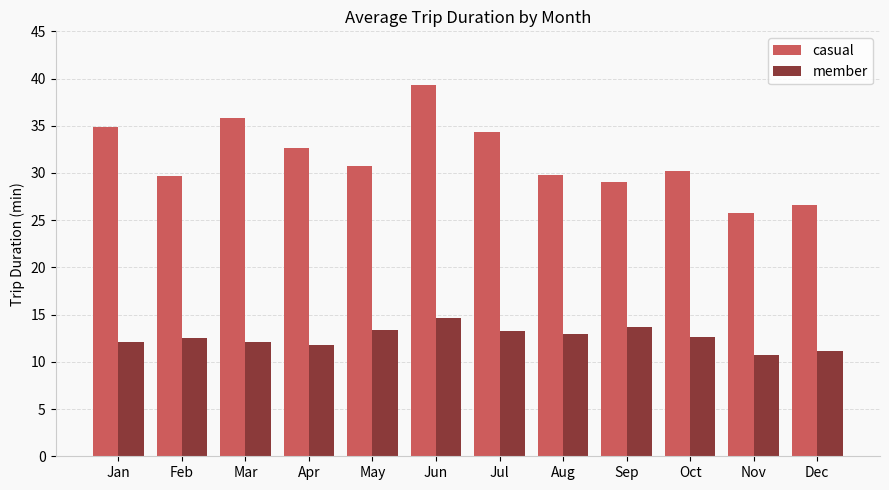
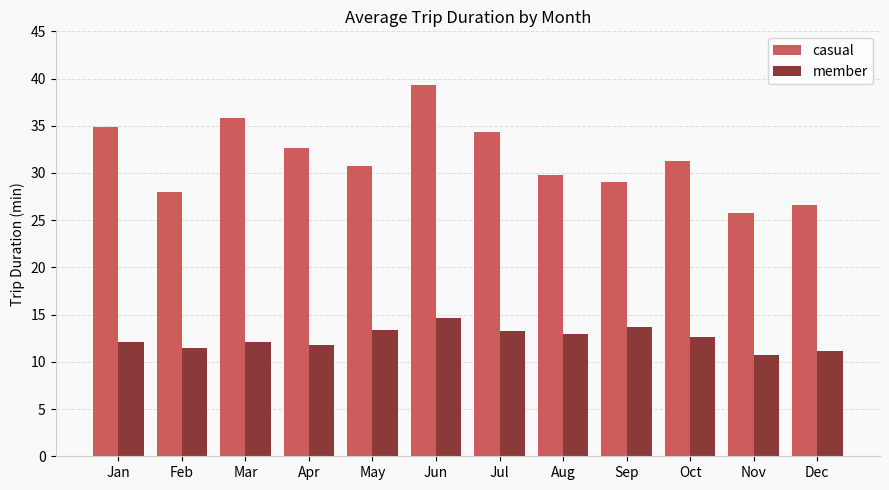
  {
    "casual": {
      "Jan": 35,
-     "Feb": 30,
+     "Feb": 28,
      "Mar": 36,
      "Apr": 33,
      "May": 31,
      "Jun": 39,
      "Jul": 34,
      "Aug": 30,
      "Sep": 29,
-     "Oct": 30,
+     "Oct": 31,
      "Nov": 26,
      "Dec": 27
    },
    "member": {
      "Jan": 12,
-     "Feb": 13,
+     "Feb": 11,
      "Mar": 12,
      "Apr": 12,
      "May": 13,
      "Jun": 15,
      "Jul": 13,
      "Aug": 13,
      "Sep": 14,
      "Oct": 13,
      "Nov": 11,
      "Dec": 11
    }
  }
